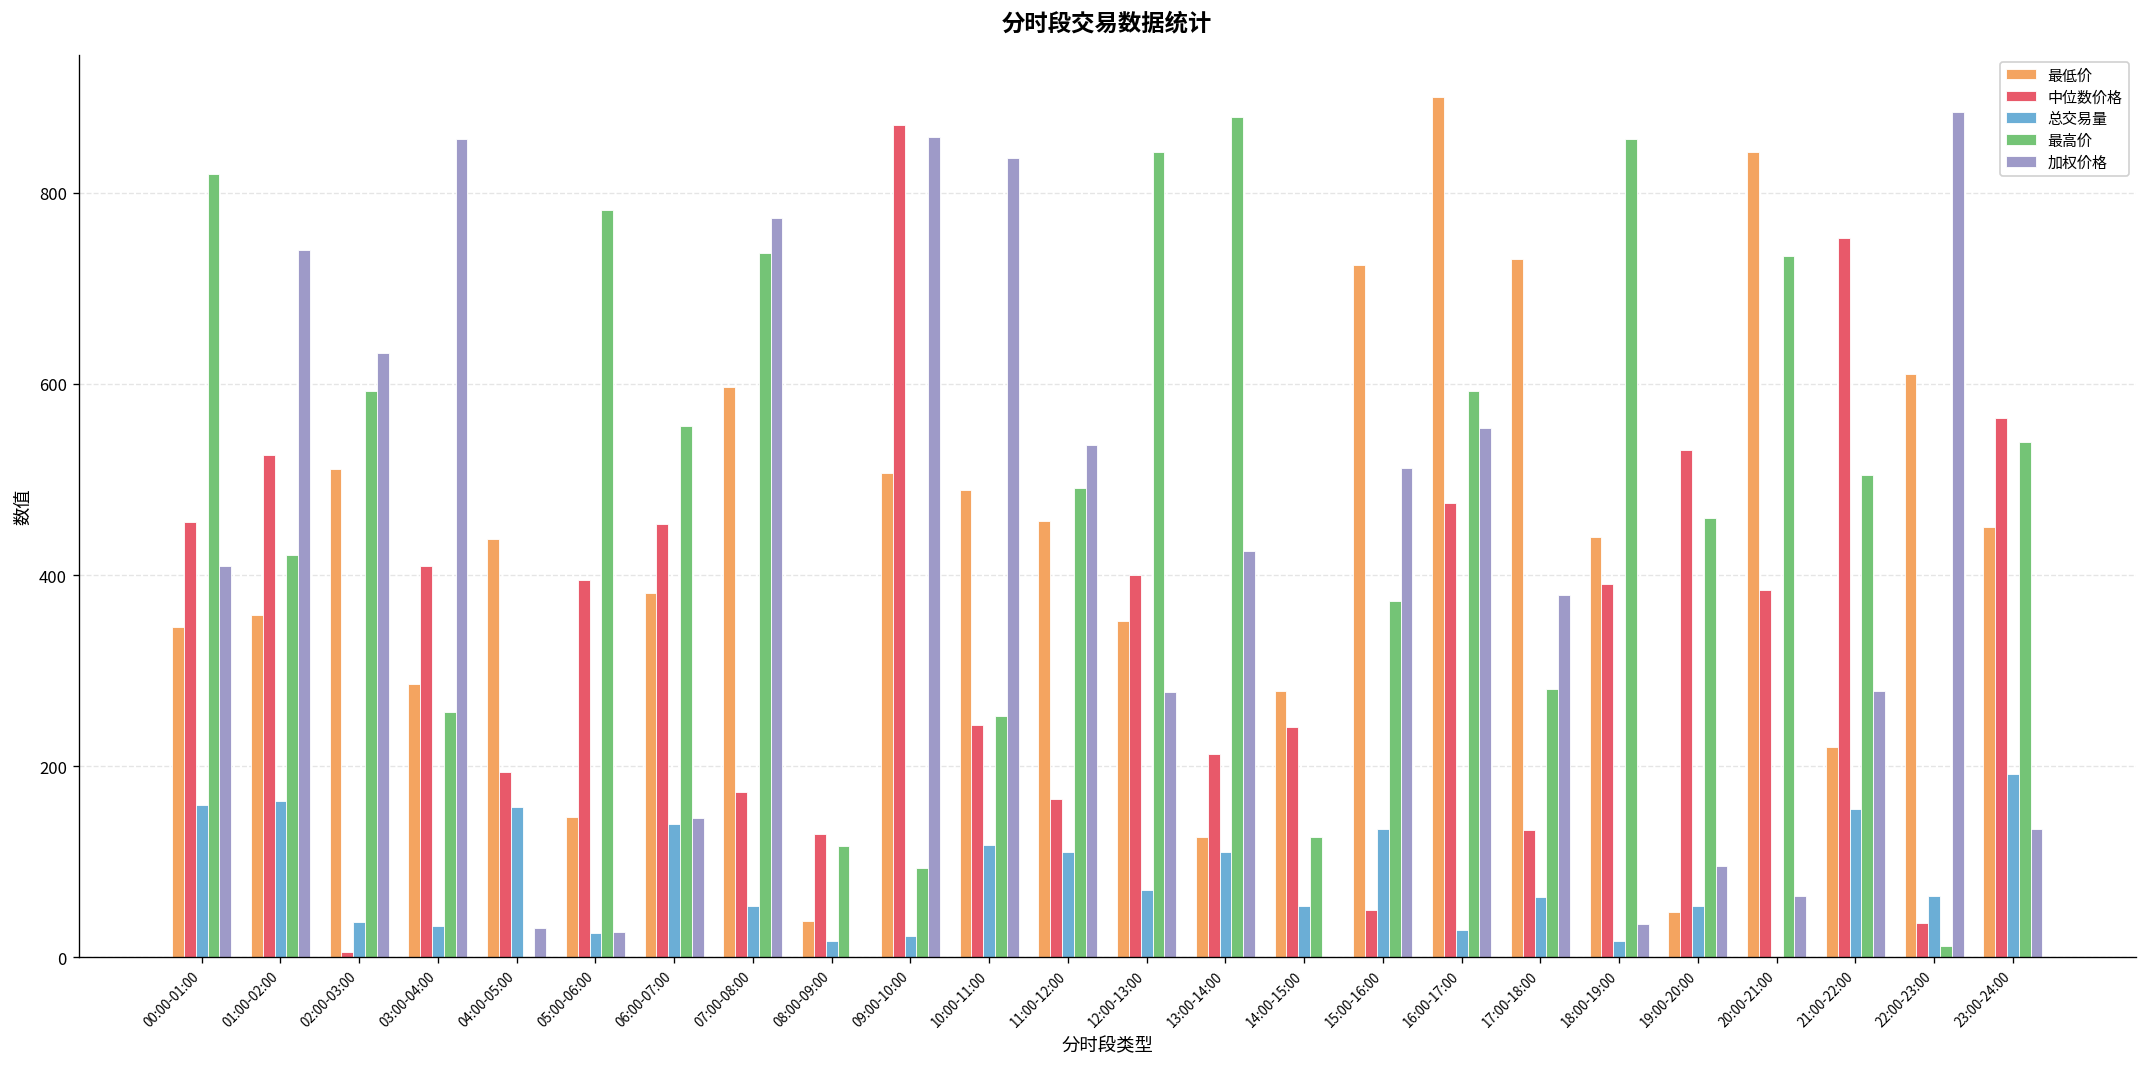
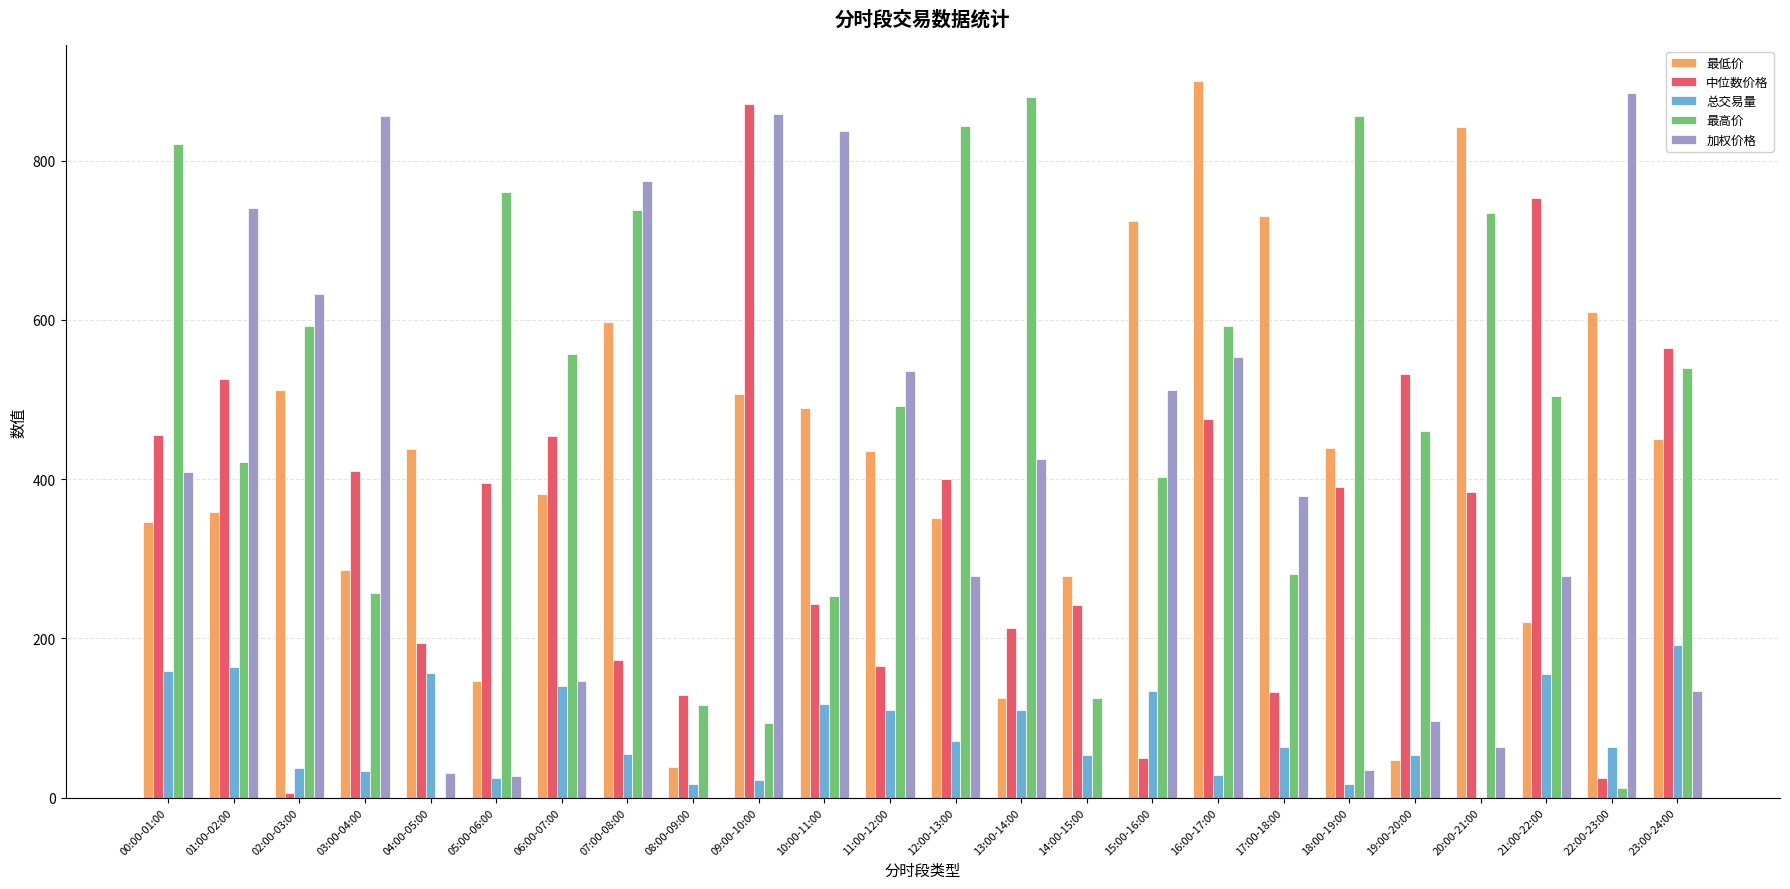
  {
    "最低价": {
      "00:00-01:00": 350,
      "01:00-02:00": 360,
      "02:00-03:00": 510,
      "03:00-04:00": 290,
      "04:00-05:00": 440,
      "05:00-06:00": 150,
      "06:00-07:00": 380,
      "07:00-08:00": 600,
      "08:00-09:00": 40,
      "09:00-10:00": 510,
      "10:00-11:00": 490,
-     "11:00-12:00": 460,
+     "11:00-12:00": 440,
      "12:00-13:00": 350,
      "13:00-14:00": 130,
      "14:00-15:00": 280,
      "15:00-16:00": 720,
      "16:00-17:00": 900,
      "17:00-18:00": 730,
      "18:00-19:00": 440,
      "19:00-20:00": 50,
      "20:00-21:00": 840,
      "21:00-22:00": 220,
      "22:00-23:00": 610,
      "23:00-24:00": 450
    },
    "中位数价格": {
      "00:00-01:00": 460,
      "01:00-02:00": 530,
      "02:00-03:00": 10,
      "03:00-04:00": 410,
      "04:00-05:00": 190,
      "05:00-06:00": 390,
      "06:00-07:00": 450,
      "07:00-08:00": 170,
      "08:00-09:00": 130,
      "09:00-10:00": 870,
      "10:00-11:00": 240,
      "11:00-12:00": 170,
      "12:00-13:00": 400,
      "13:00-14:00": 210,
      "14:00-15:00": 240,
      "15:00-16:00": 50,
      "16:00-17:00": 480,
      "17:00-18:00": 130,
      "18:00-19:00": 390,
      "19:00-20:00": 530,
      "20:00-21:00": 380,
      "21:00-22:00": 750,
-     "22:00-23:00": 40,
+     "22:00-23:00": 20,
      "23:00-24:00": 560
    },
    "最高价": {
      "00:00-01:00": 820,
      "01:00-02:00": 420,
      "02:00-03:00": 590,
      "03:00-04:00": 260,
      "04:00-05:00": 0,
-     "05:00-06:00": 780,
+     "05:00-06:00": 760,
      "06:00-07:00": 560,
      "07:00-08:00": 740,
      "08:00-09:00": 120,
      "09:00-10:00": 90,
      "10:00-11:00": 250,
      "11:00-12:00": 490,
      "12:00-13:00": 840,
      "13:00-14:00": 880,
      "14:00-15:00": 130,
-     "15:00-16:00": 370,
+     "15:00-16:00": 400,
      "16:00-17:00": 590,
      "17:00-18:00": 280,
      "18:00-19:00": 860,
      "19:00-20:00": 460,
      "20:00-21:00": 730,
      "21:00-22:00": 500,
      "22:00-23:00": 10,
      "23:00-24:00": 540
    }
  }
